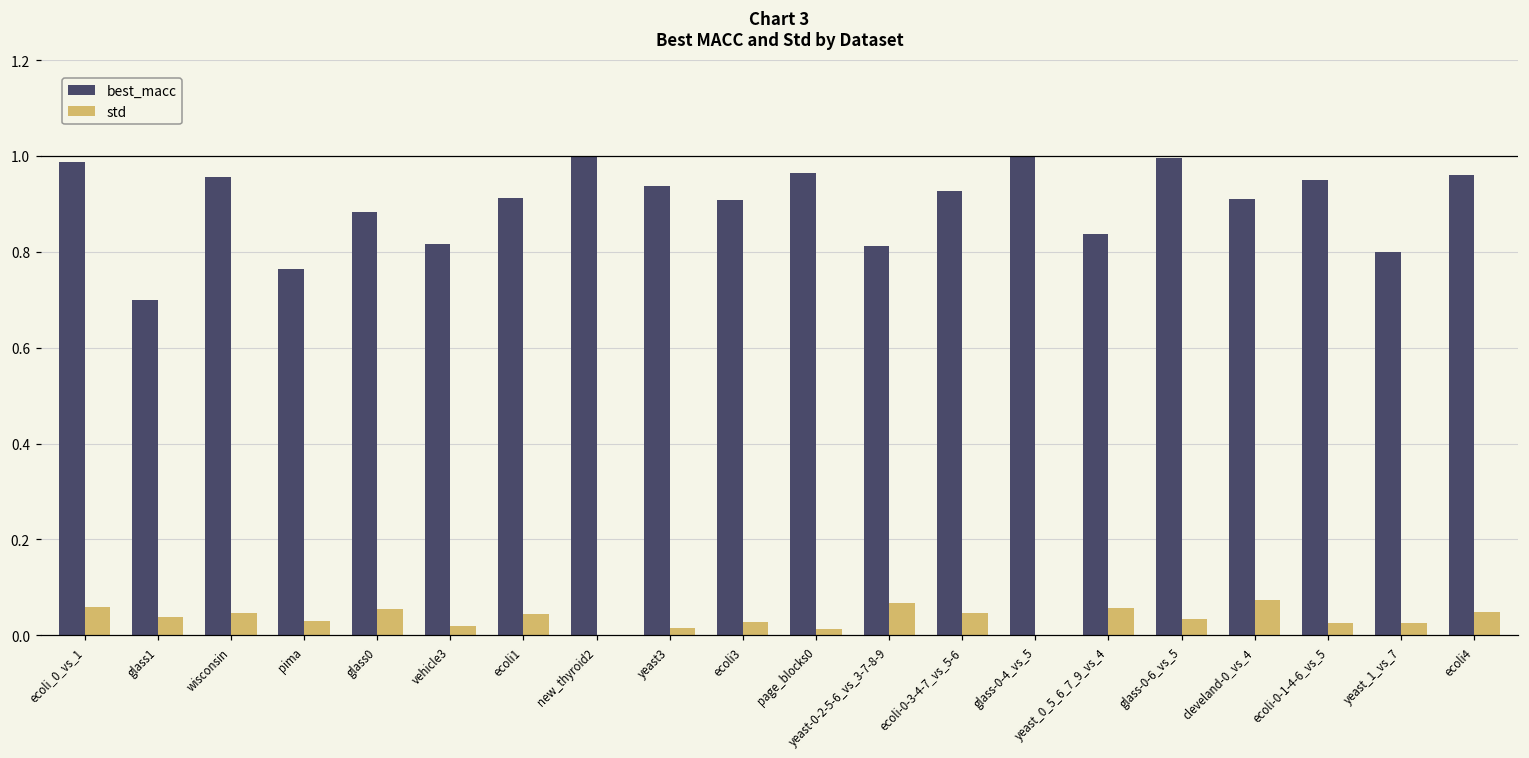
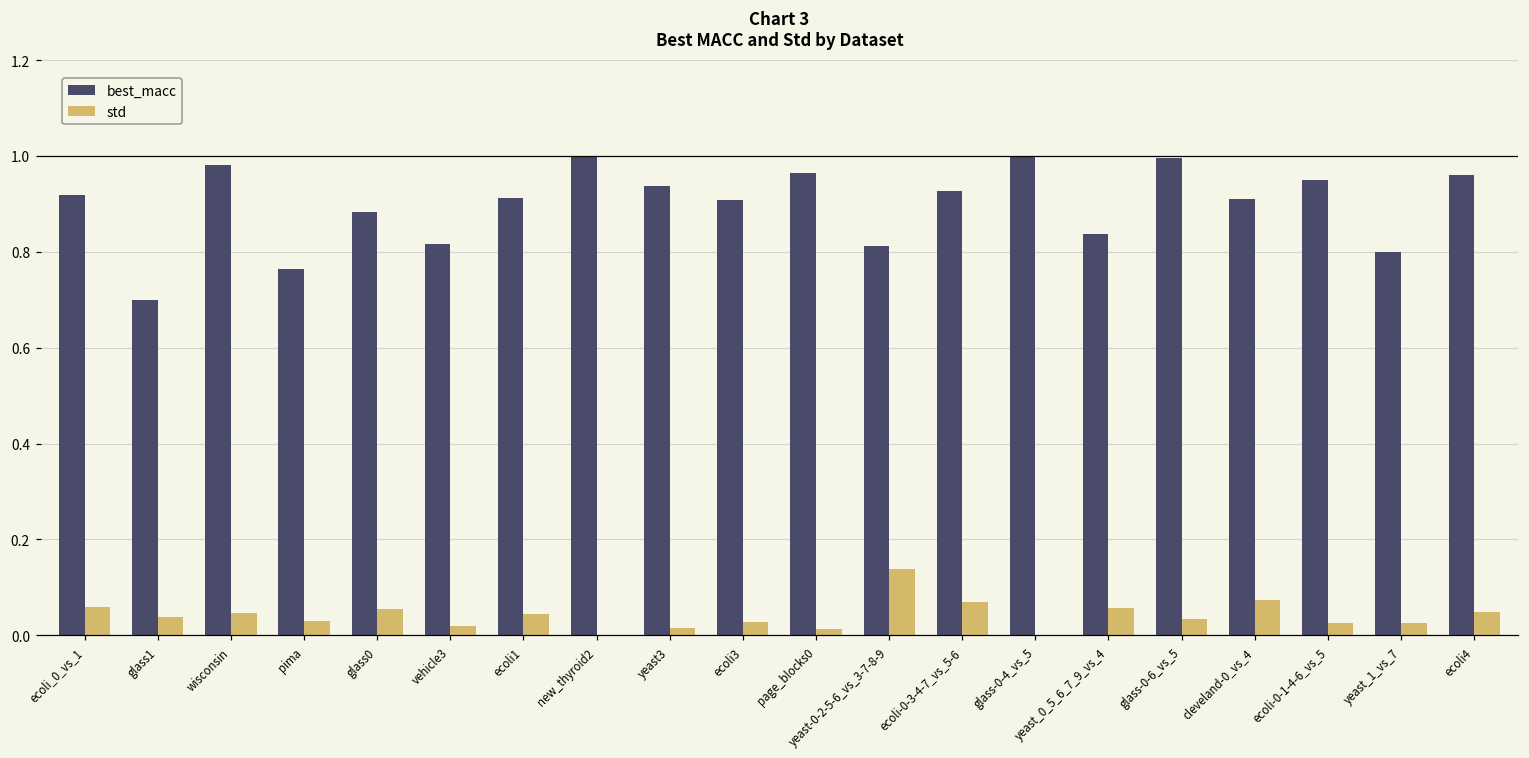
  {
    "best_macc": {
-     "ecoli_0_vs_1": 0.99,
+     "ecoli_0_vs_1": 0.92,
      "glass1": 0.70,
-     "wisconsin": 0.96,
+     "wisconsin": 0.98,
      "pima": 0.76,
      "glass0": 0.88,
      "vehicle3": 0.82,
      "ecoli1": 0.91,
      "new_thyroid2": 1.00,
      "yeast3": 0.94,
      "ecoli3": 0.91,
      "page_blocks0": 0.96,
      "yeast-0-2-5-6_vs_3-7-8-9": 0.81,
      "ecoli-0-3-4-7_vs_5-6": 0.93,
      "glass-0-4_vs_5": 1.00,
      "yeast_0_5_6_7_9_vs_4": 0.84,
      "glass-0-6_vs_5": 0.99,
      "cleveland-0_vs_4": 0.91,
      "ecoli-0-1-4-6_vs_5": 0.95,
      "yeast_1_vs_7": 0.80,
      "ecoli4": 0.96
    },
    "std": {
      "ecoli_0_vs_1": 0.06,
      "glass1": 0.04,
      "wisconsin": 0.05,
      "pima": 0.03,
      "glass0": 0.06,
      "vehicle3": 0.02,
      "ecoli1": 0.05,
      "new_thyroid2": 0.00,
      "yeast3": 0.02,
      "ecoli3": 0.03,
      "page_blocks0": 0.01,
-     "yeast-0-2-5-6_vs_3-7-8-9": 0.07,
-     "ecoli-0-3-4-7_vs_5-6": 0.05,
+     "yeast-0-2-5-6_vs_3-7-8-9": 0.14,
+     "ecoli-0-3-4-7_vs_5-6": 0.07,
      "glass-0-4_vs_5": 0.00,
      "yeast_0_5_6_7_9_vs_4": 0.06,
      "glass-0-6_vs_5": 0.03,
      "cleveland-0_vs_4": 0.07,
      "ecoli-0-1-4-6_vs_5": 0.03,
      "yeast_1_vs_7": 0.02,
      "ecoli4": 0.05
    }
  }
